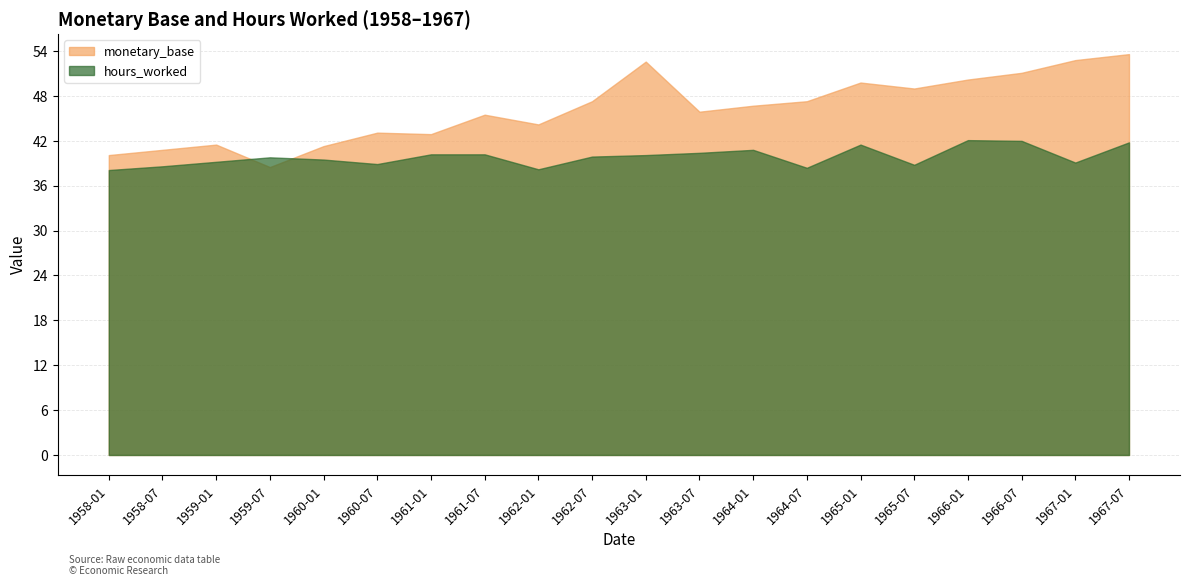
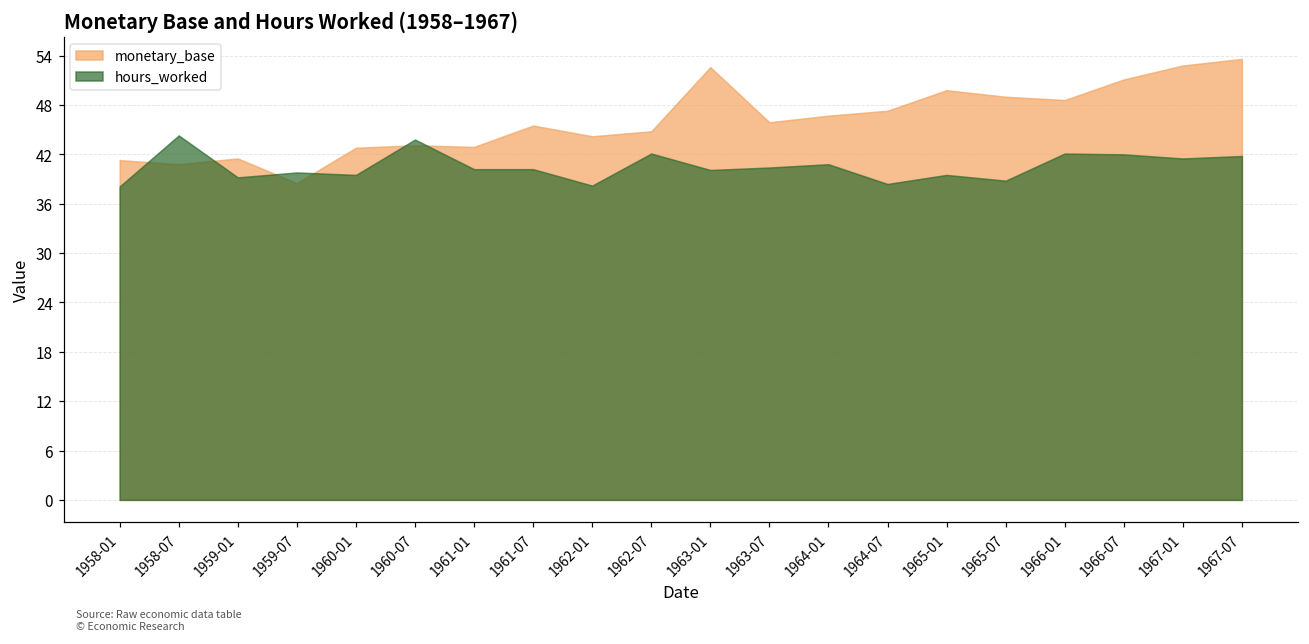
  {
    "monetary_base": {
-     "1958-01": 40,
+     "1958-01": 41,
      "1958-07": 41,
      "1959-01": 42,
      "1959-07": 39,
-     "1960-01": 41,
+     "1960-01": 43,
      "1960-07": 43,
      "1961-01": 43,
      "1961-07": 46,
      "1962-01": 44,
-     "1962-07": 47,
+     "1962-07": 45,
      "1963-01": 53,
      "1963-07": 46,
      "1964-01": 47,
      "1964-07": 47,
      "1965-01": 50,
      "1965-07": 49,
-     "1966-01": 50,
+     "1966-01": 49,
      "1966-07": 51,
      "1967-01": 53,
      "1967-07": 54
    },
    "hours_worked": {
      "1958-01": 38,
-     "1958-07": 39,
+     "1958-07": 44,
      "1959-01": 39,
      "1959-07": 40,
      "1960-01": 40,
-     "1960-07": 39,
+     "1960-07": 44,
      "1961-01": 40,
      "1961-07": 40,
      "1962-01": 38,
-     "1962-07": 40,
+     "1962-07": 42,
      "1963-01": 40,
      "1963-07": 40,
      "1964-01": 41,
      "1964-07": 38,
-     "1965-01": 42,
+     "1965-01": 40,
      "1965-07": 39,
      "1966-01": 42,
      "1966-07": 42,
-     "1967-01": 39,
+     "1967-01": 42,
      "1967-07": 42
    }
  }
